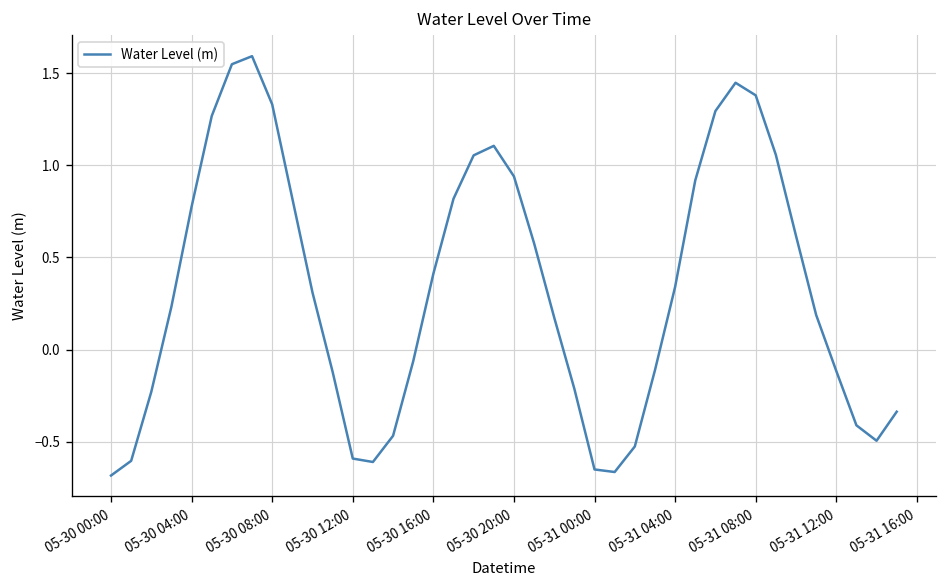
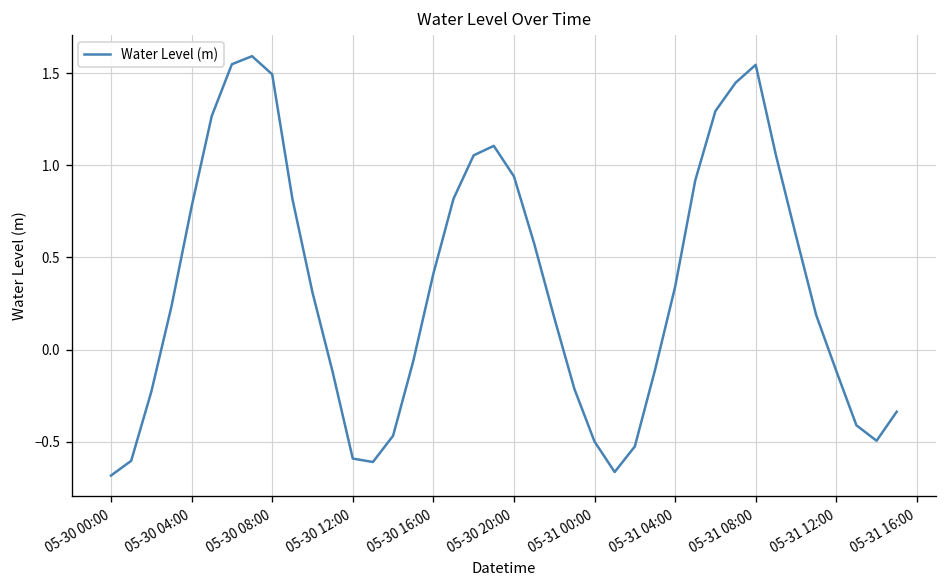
  {
    "05-30 00:00": -0.68,
    "05-30 04:00": 0.78,
-   "05-30 08:00": 1.33,
+   "05-30 08:00": 1.49,
    "05-30 12:00": -0.59,
    "05-30 16:00": 0.41,
    "05-30 20:00": 0.94,
-   "05-31 00:00": -0.65,
+   "05-31 00:00": -0.50,
    "05-31 04:00": 0.34,
-   "05-31 08:00": 1.38,
+   "05-31 08:00": 1.55,
    "05-31 12:00": -0.12
  }
